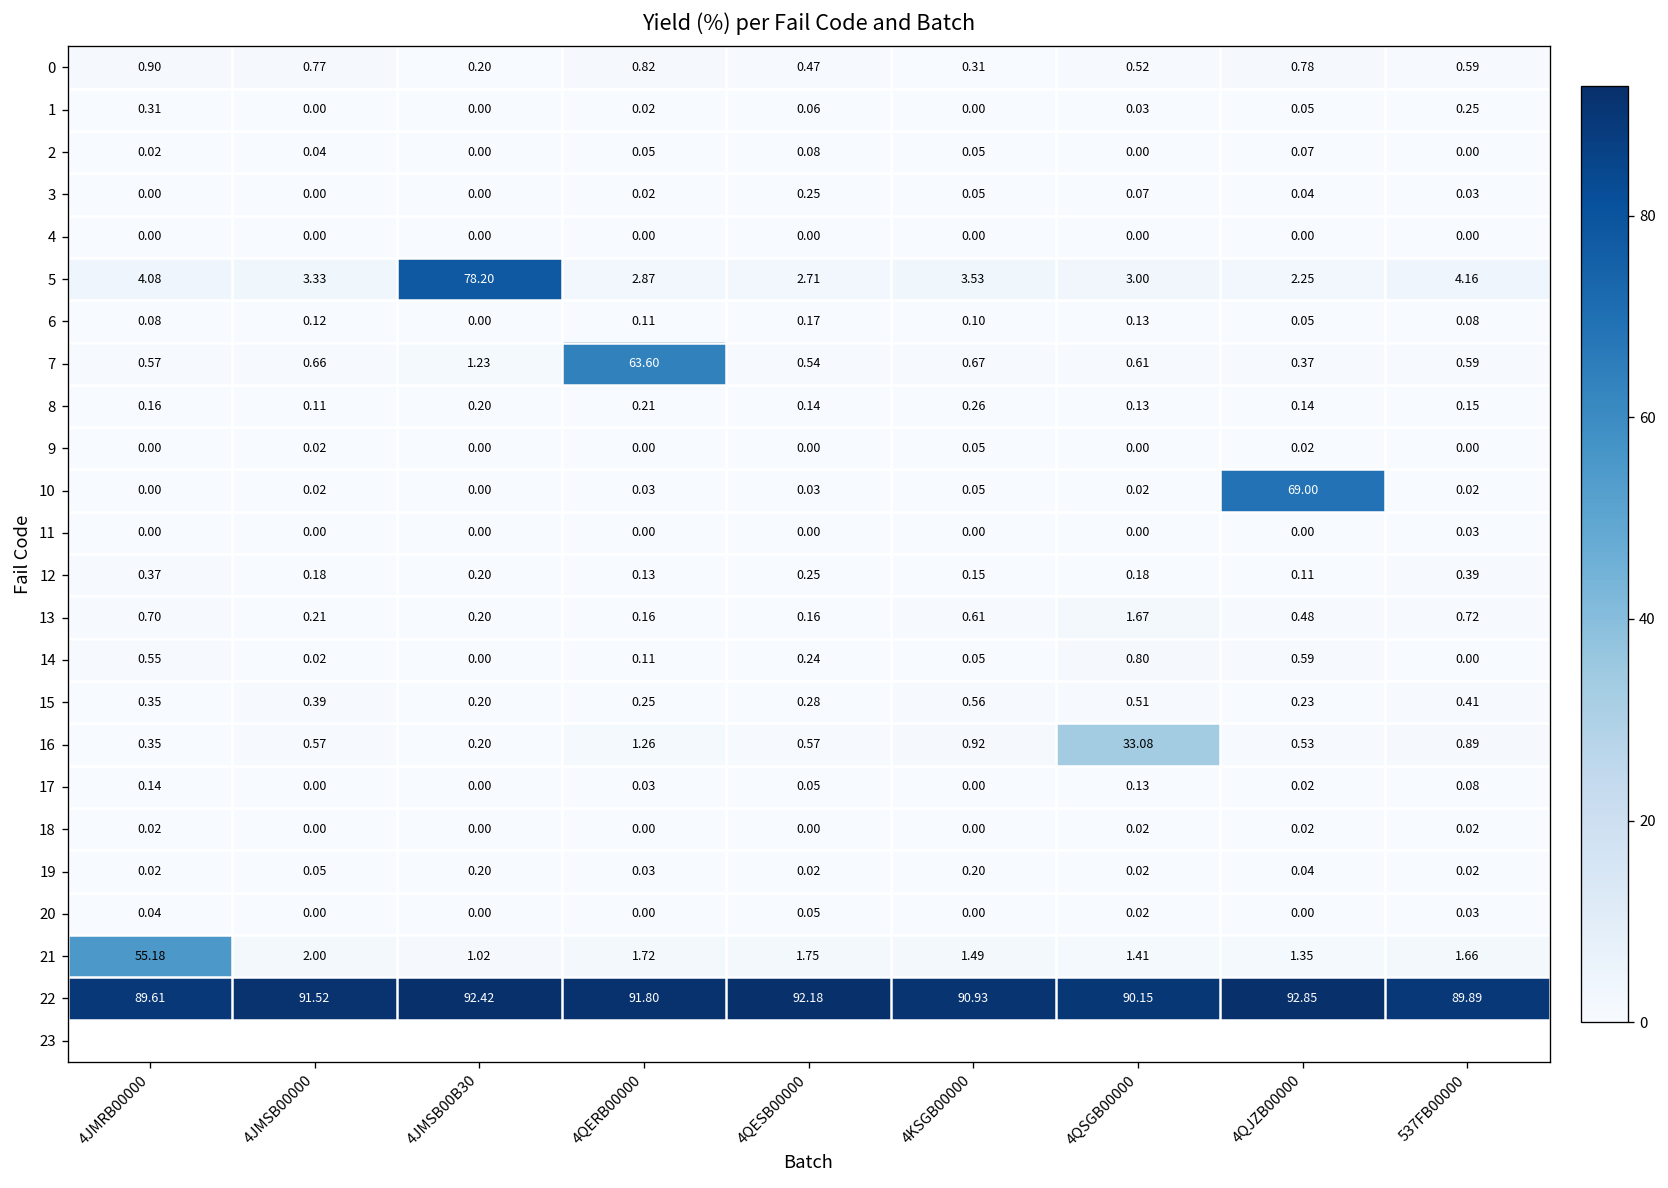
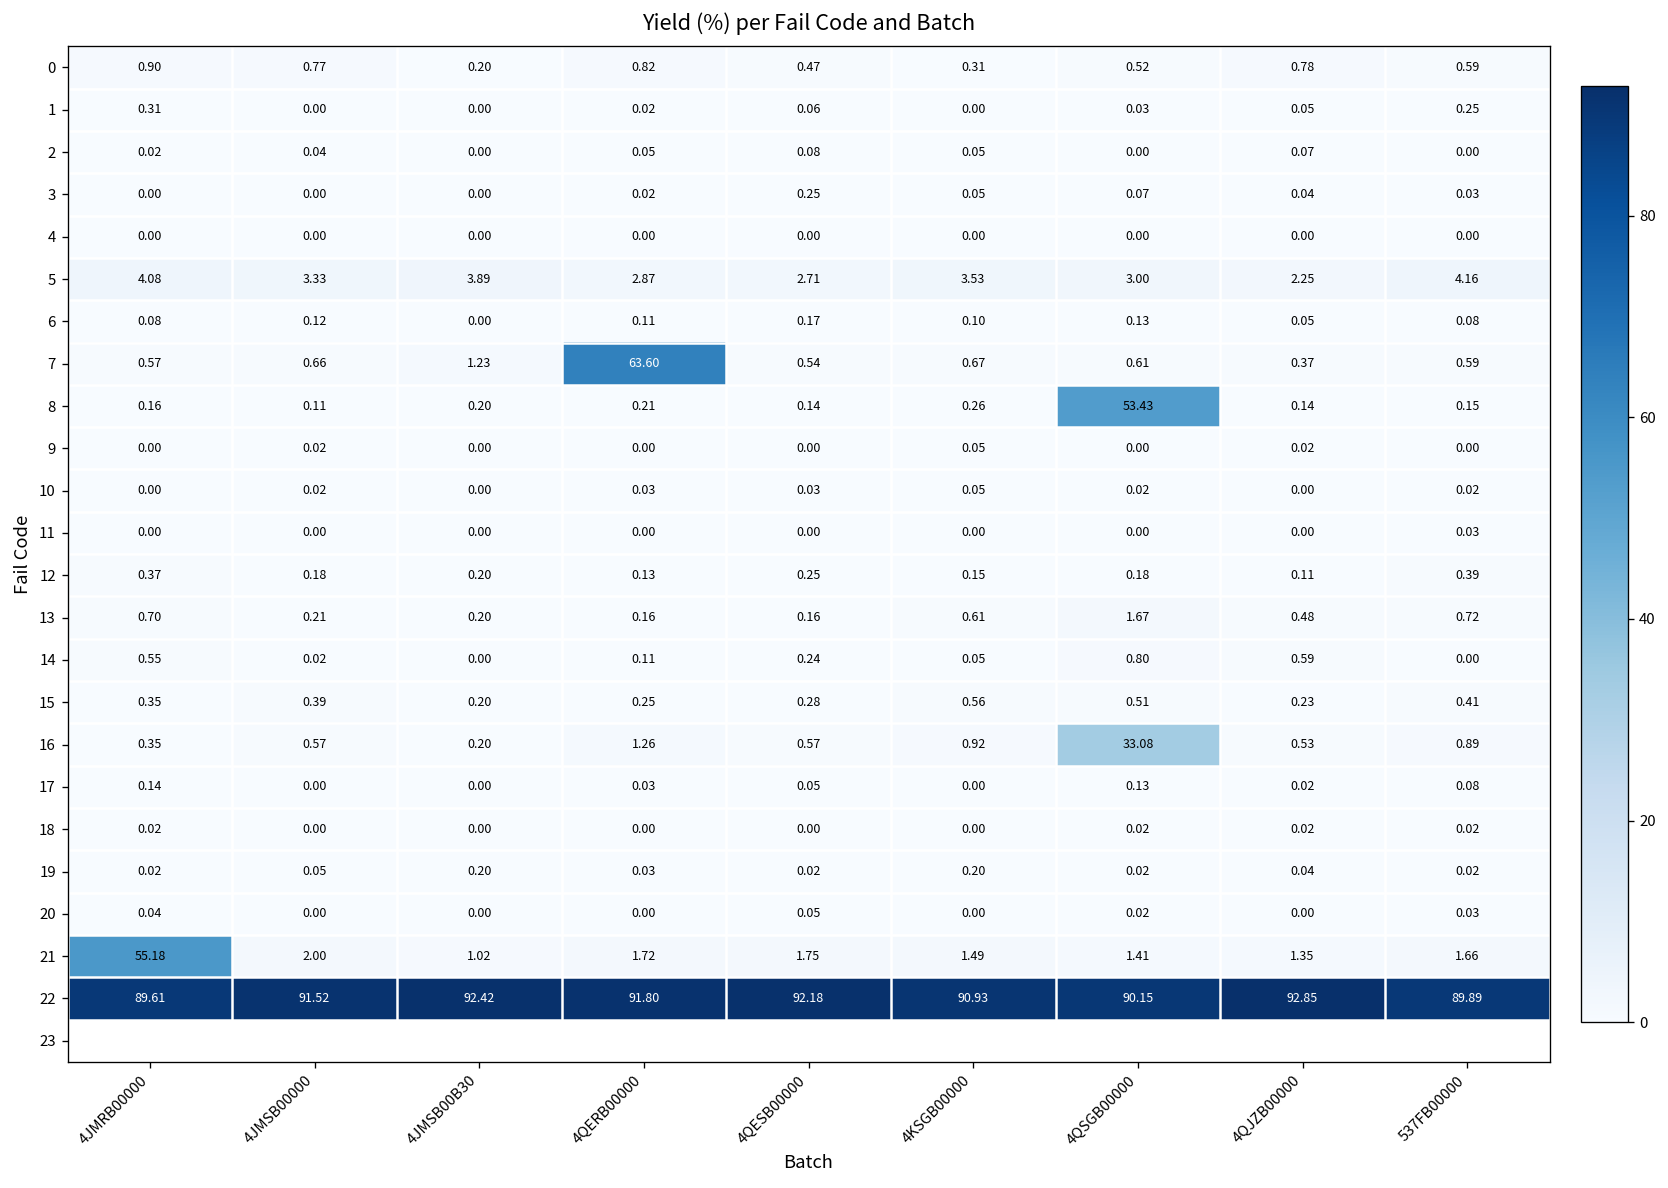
  {
    "5": {
      "4JMRB00000": 4.08,
      "4JMSB00000": 3.33,
-     "4JMSB00B30": 78.20,
+     "4JMSB00B30": 3.89,
      "4QERB00000": 2.87,
      "4QESB00000": 2.71,
      "4KSGB00000": 3.53,
      "4QSGB00000": 3.00,
      "4QJZB00000": 2.25,
      "537FB00000": 4.16
    },
    "8": {
      "4JMRB00000": 0.16,
      "4JMSB00000": 0.11,
      "4JMSB00B30": 0.20,
      "4QERB00000": 0.21,
      "4QESB00000": 0.14,
      "4KSGB00000": 0.26,
-     "4QSGB00000": 0.13,
+     "4QSGB00000": 53.43,
      "4QJZB00000": 0.14,
      "537FB00000": 0.15
    },
    "10": {
      "4JMRB00000": 0.00,
      "4JMSB00000": 0.02,
      "4JMSB00B30": 0.00,
      "4QERB00000": 0.03,
      "4QESB00000": 0.03,
      "4KSGB00000": 0.05,
      "4QSGB00000": 0.02,
-     "4QJZB00000": 69.00,
+     "4QJZB00000": 0.00,
      "537FB00000": 0.02
    }
  }
